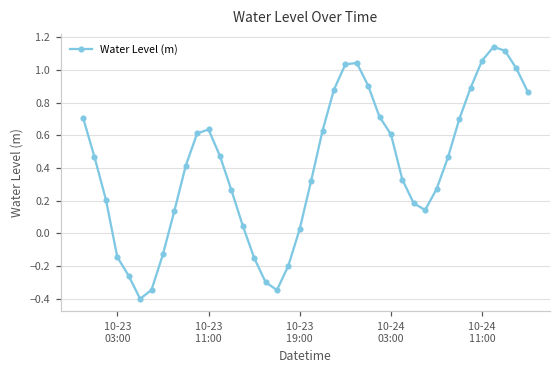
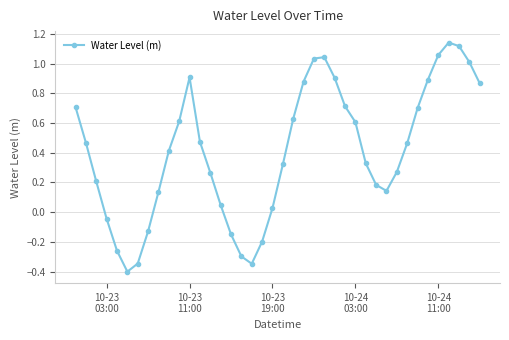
  {
-   "10-23 03:00": -0.14,
-   "10-23 11:00": 0.64,
+   "10-23 03:00": -0.04,
+   "10-23 11:00": 0.91,
    "10-23 19:00": 0.03,
    "10-24 03:00": 0.61,
    "10-24 11:00": 1.06
  }
